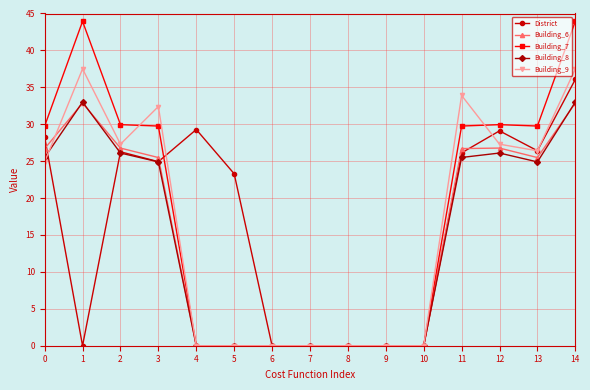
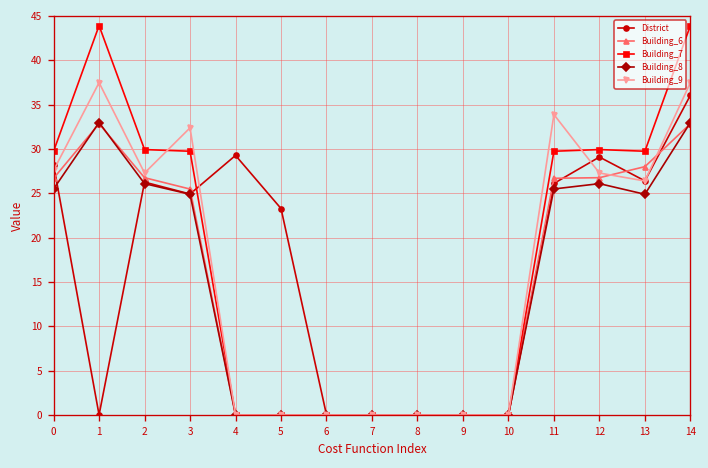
  {
    "Building_6": {
      "0": 27,
      "2": 27,
      "3": 25,
      "11": 27,
      "12": 27,
-     "13": 25
+     "13": 28
    },
    "Building_9": {
-     "0": 25,
+     "0": 28,
      "1": 38,
      "2": 27,
      "3": 32,
      "11": 34,
      "12": 27,
      "14": 38
    }
  }
